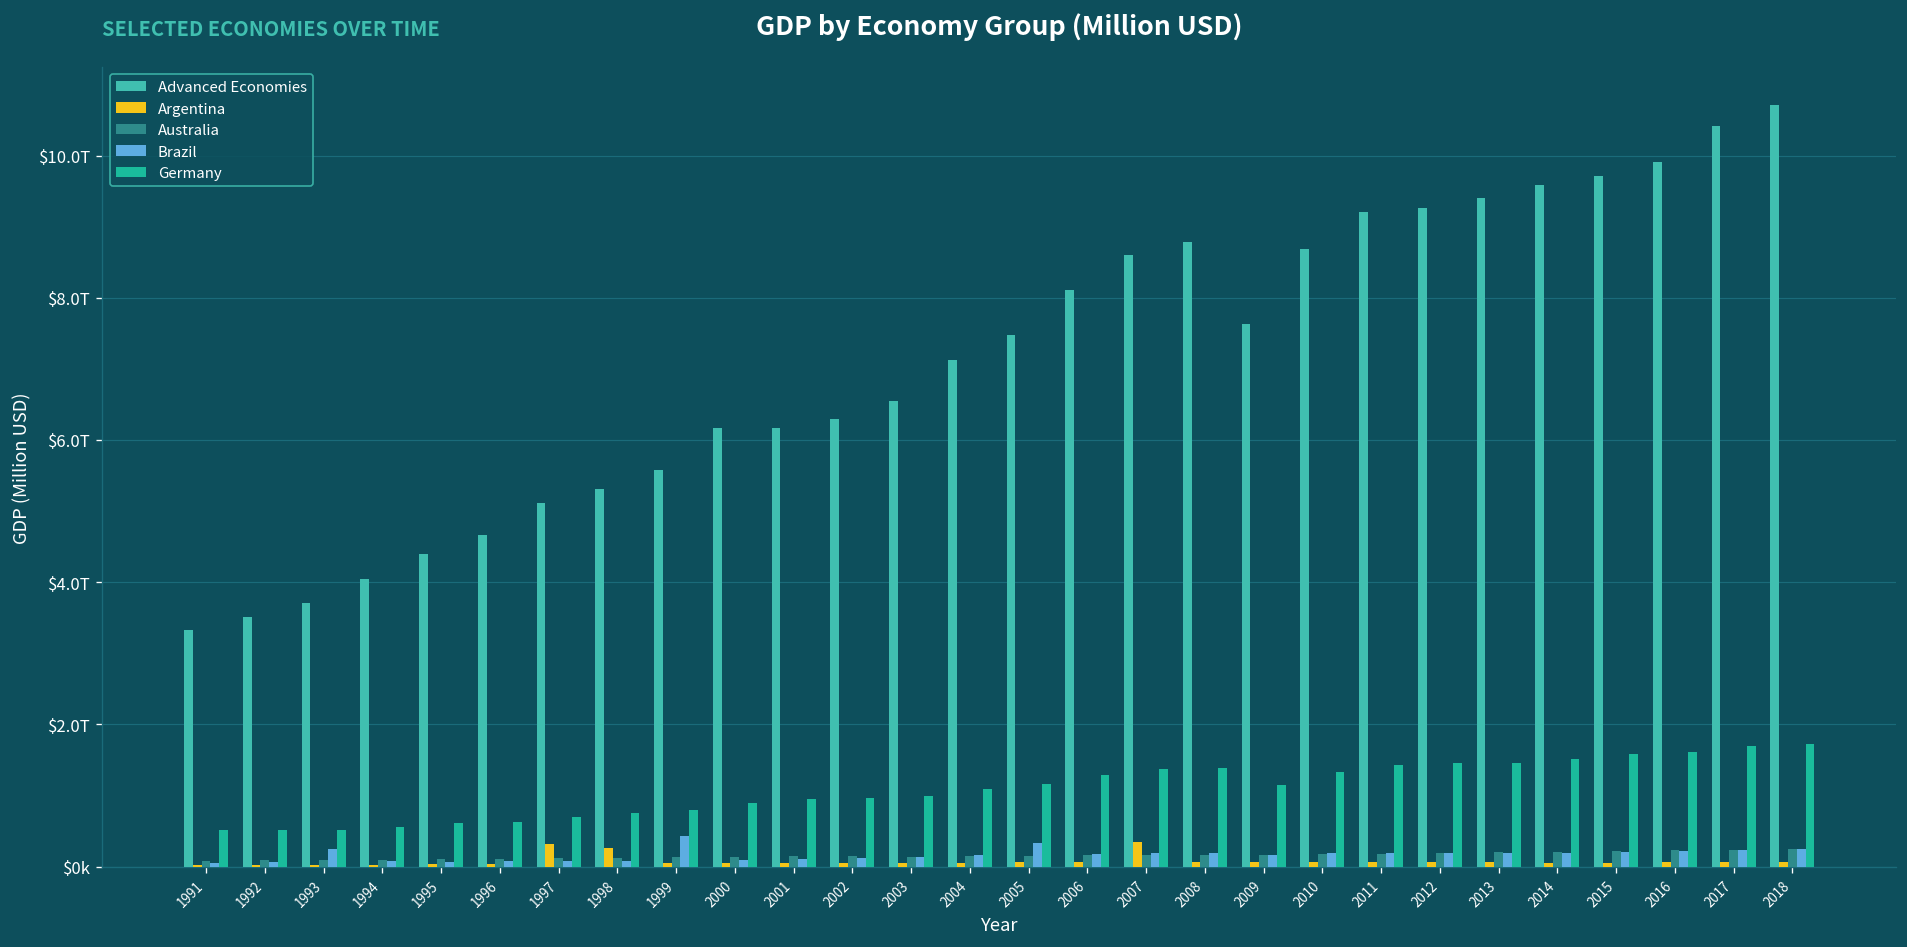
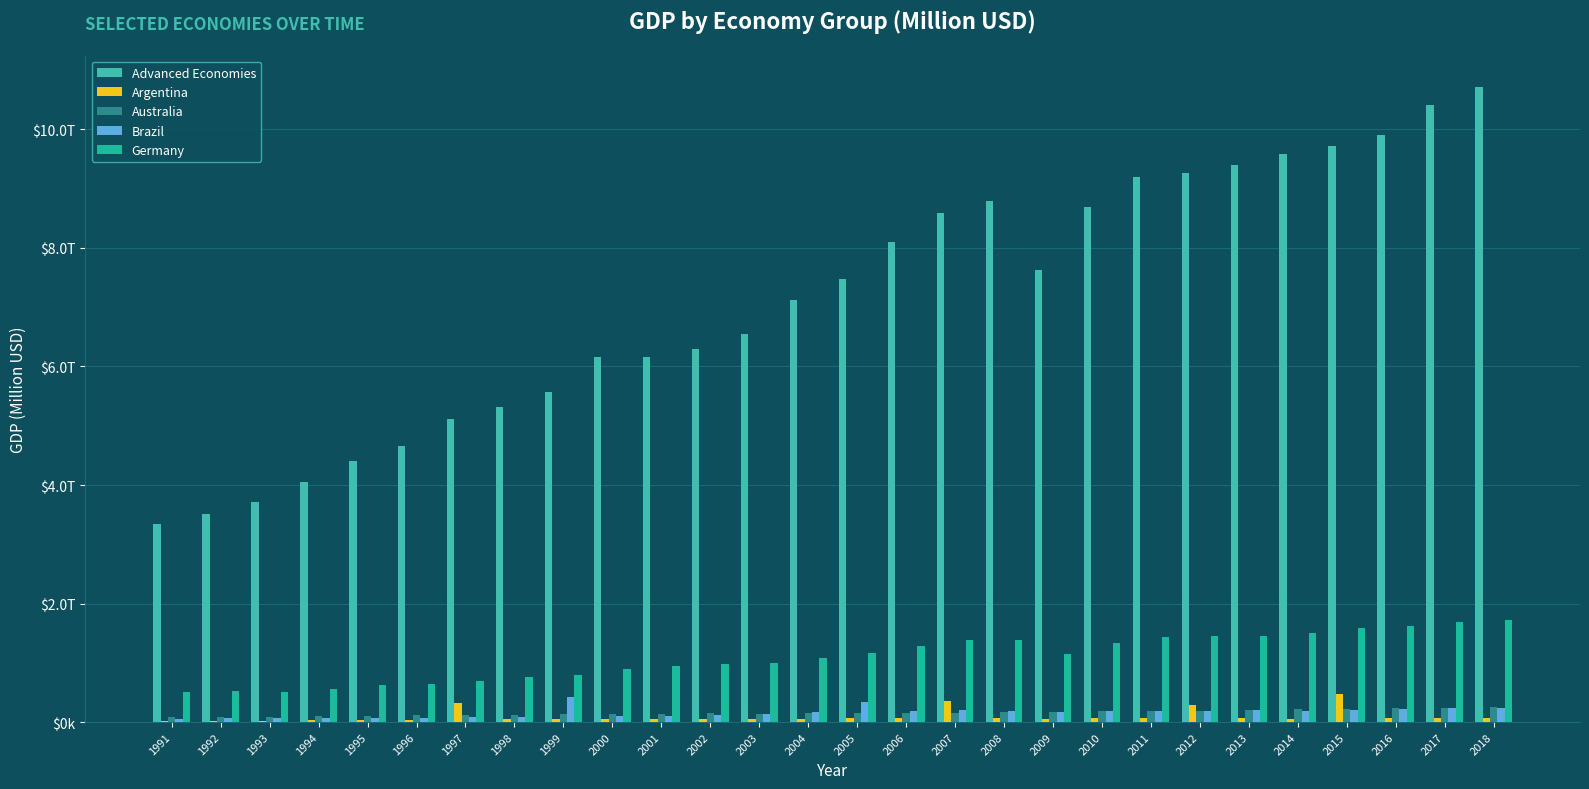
  {
    "Argentina": {
      "1997": "$0.3T",
-     "1998": "$0.3T",
+     "1998": "$0.0T",
      "1999": "$0.0T",
      "2000": "$0.0T",
      "2001": "$0.1T",
      "2002": "$0.1T",
      "2003": "$0.1T",
      "2004": "$0.1T",
      "2005": "$0.1T",
      "2006": "$0.1T",
      "2007": "$0.4T",
      "2008": "$0.1T",
      "2009": "$0.1T",
      "2010": "$0.1T",
      "2011": "$0.1T",
-     "2012": "$0.1T",
+     "2012": "$0.3T",
      "2013": "$0.1T",
      "2014": "$0.1T",
-     "2015": "$0.1T",
+     "2015": "$0.5T",
      "2016": "$0.1T",
      "2017": "$0.1T",
      "2018": "$0.1T"
    },
    "Brazil": {
      "1991": "$0.1T",
      "1992": "$0.1T",
-     "1993": "$0.3T",
+     "1993": "$0.1T",
      "1994": "$0.1T",
      "1995": "$0.1T",
      "1996": "$0.1T",
      "1997": "$0.1T",
      "1998": "$0.1T",
      "1999": "$0.4T",
      "2000": "$0.1T",
      "2001": "$0.1T",
      "2002": "$0.1T",
      "2003": "$0.1T",
      "2004": "$0.2T",
      "2005": "$0.3T",
      "2006": "$0.2T",
      "2007": "$0.2T",
      "2008": "$0.2T",
      "2009": "$0.2T",
      "2010": "$0.2T",
      "2011": "$0.2T",
      "2012": "$0.2T",
      "2013": "$0.2T",
      "2014": "$0.2T",
      "2015": "$0.2T",
      "2016": "$0.2T",
      "2017": "$0.2T",
      "2018": "$0.2T"
    }
  }
